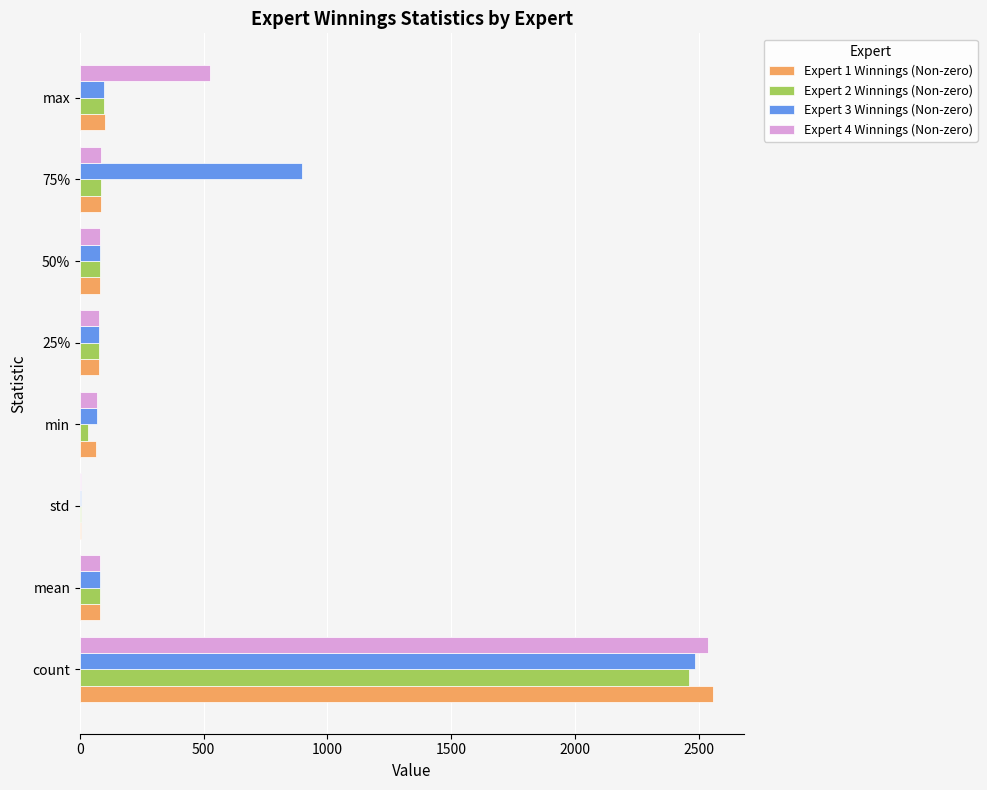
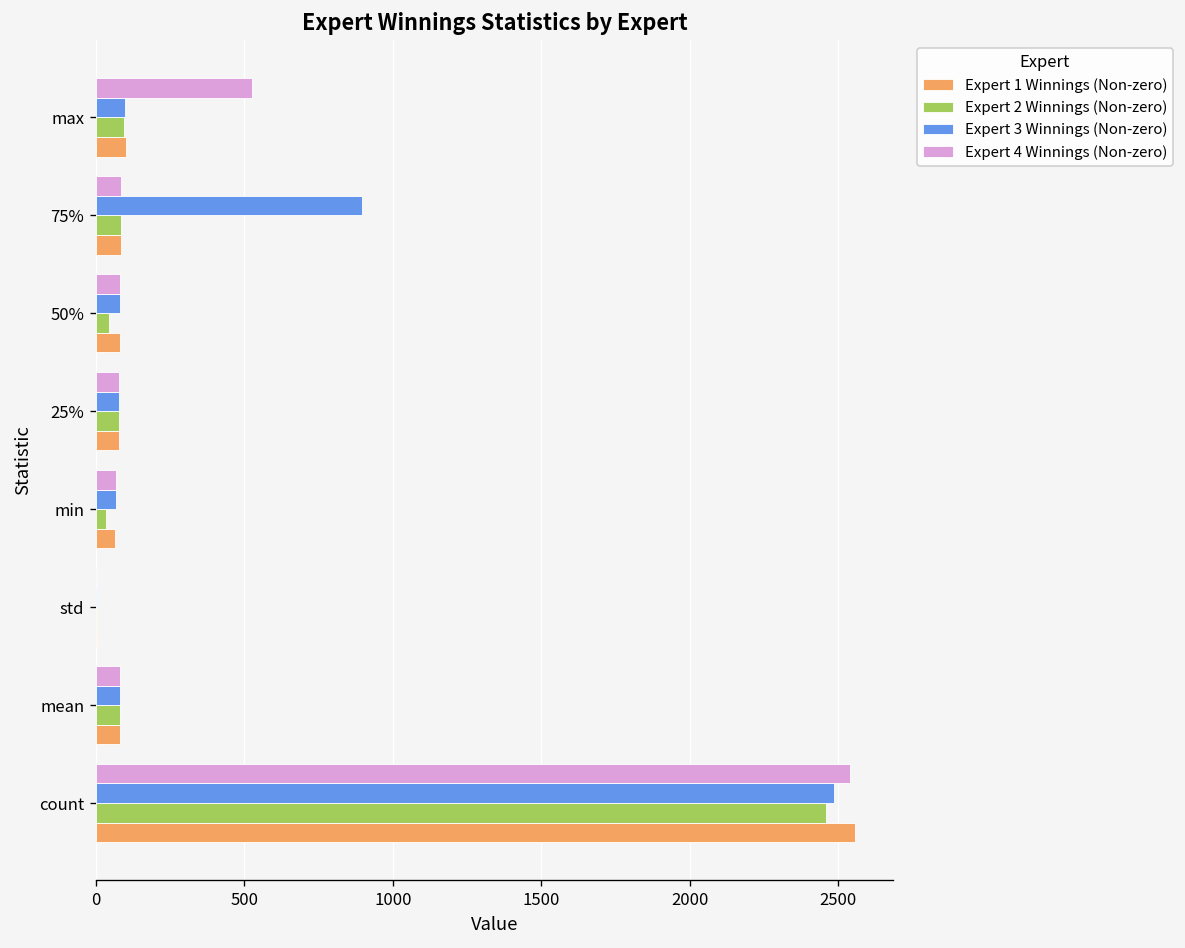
  {
    "Expert 1 Winnings (Non-zero)": {
      "max": 100,
      "75%": 80,
      "50%": 80,
      "25%": 80,
      "min": 70,
      "mean": 80,
      "count": 2560
    },
    "Expert 2 Winnings (Non-zero)": {
      "max": 100,
      "75%": 80,
-     "50%": 80,
+     "50%": 40,
      "25%": 80,
      "min": 30,
      "mean": 80,
      "count": 2460
    },
    "Expert 3 Winnings (Non-zero)": {
      "max": 100,
      "75%": 900,
      "50%": 80,
      "25%": 80,
      "min": 70,
      "mean": 80,
      "count": 2490
    },
    "Expert 4 Winnings (Non-zero)": {
      "max": 520,
      "75%": 80,
      "50%": 80,
      "25%": 80,
      "min": 70,
      "mean": 80,
      "count": 2540
    }
  }
